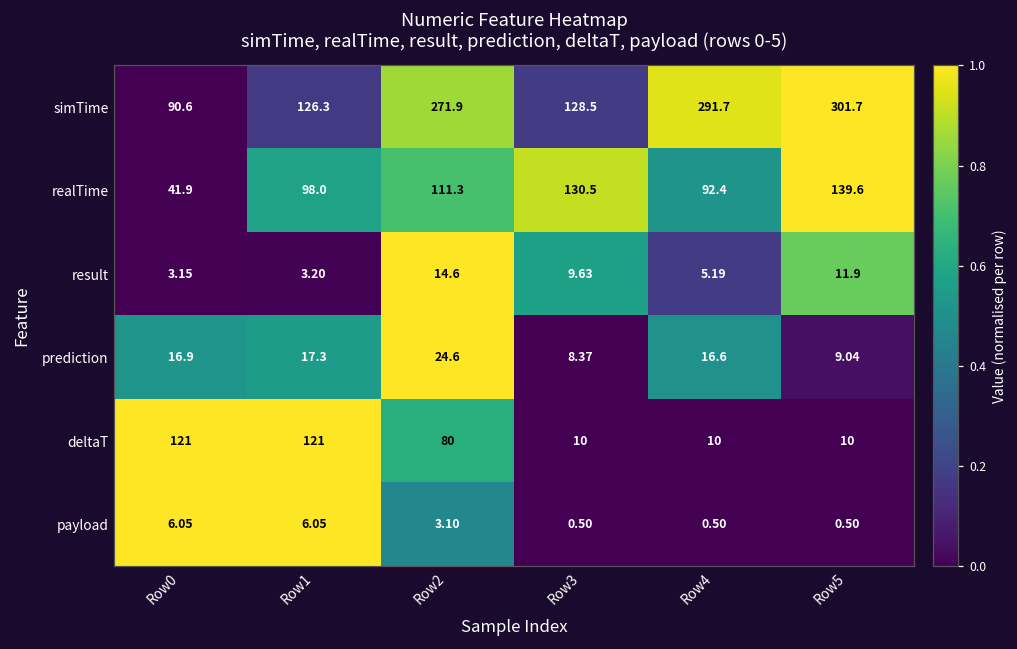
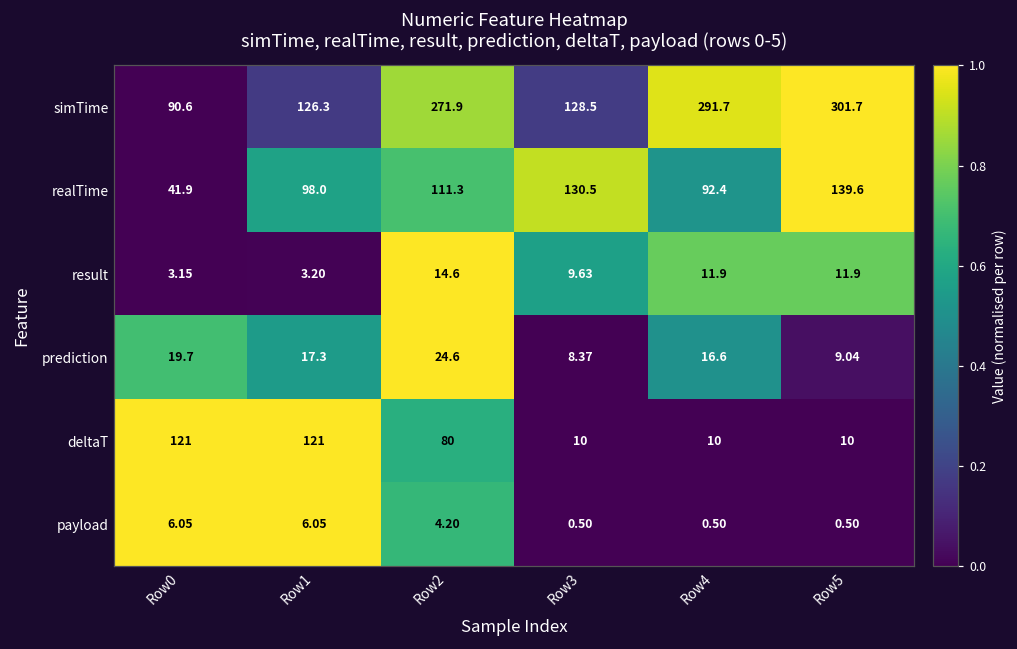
  {
    "simTime": {
      "Row0": 90.6,
      "Row1": 126.3,
      "Row2": 271.9,
      "Row3": 128.5,
      "Row4": 291.7,
      "Row5": 301.7
    },
    "realTime": {
      "Row0": 41.9,
      "Row1": 98.0,
      "Row2": 111.3,
      "Row3": 130.5,
      "Row4": 92.4,
      "Row5": 139.6
    },
    "result": {
      "Row0": 3.15,
      "Row1": 3.20,
      "Row2": 14.6,
      "Row3": 9.63,
-     "Row4": 5.19,
+     "Row4": 11.9,
      "Row5": 11.9
    },
    "prediction": {
-     "Row0": 16.9,
+     "Row0": 19.7,
      "Row1": 17.3,
      "Row2": 24.6,
      "Row3": 8.37,
      "Row4": 16.6,
      "Row5": 9.04
    },
    "deltaT": {
      "Row0": 121,
      "Row1": 121,
      "Row2": 80,
      "Row3": 10,
      "Row4": 10,
      "Row5": 10
    },
    "payload": {
      "Row0": 6.05,
      "Row1": 6.05,
-     "Row2": 3.10,
+     "Row2": 4.20,
      "Row3": 0.50,
      "Row4": 0.50,
      "Row5": 0.50
    }
  }
